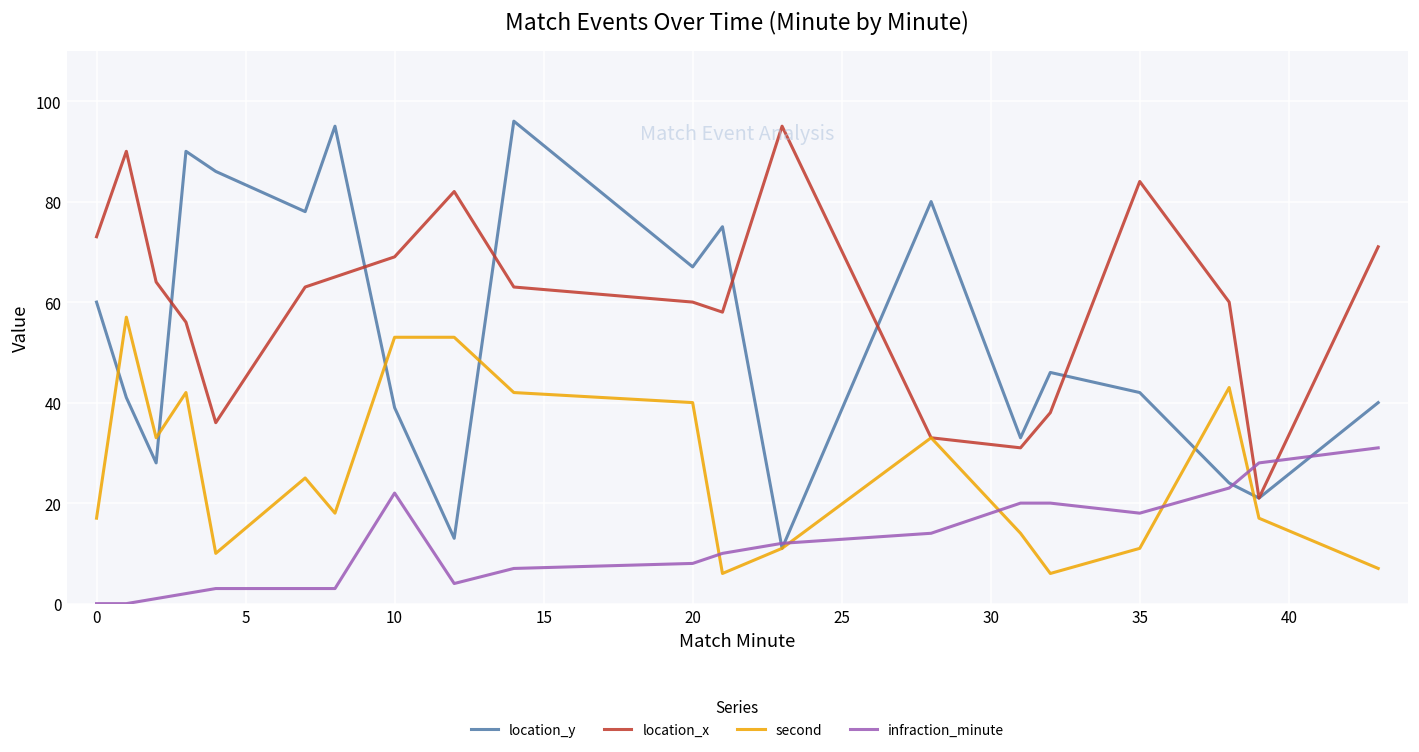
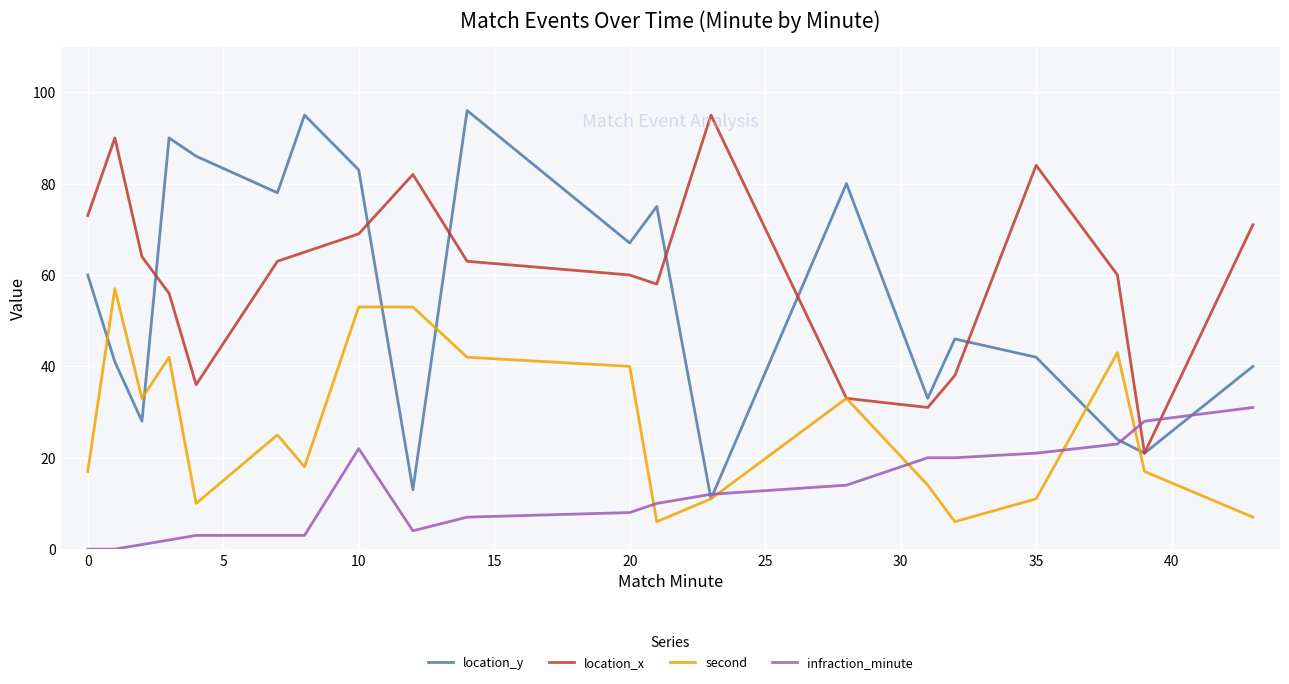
  {
    "location_y": {
      "0": 60,
-     "10": 39,
+     "10": 83,
      "20": 67,
      "35": 42
    },
    "location_x": {
      "0": 73,
      "10": 69,
      "20": 60,
      "35": 84
    },
    "second": {
      "0": 17,
      "10": 53,
      "20": 40,
      "35": 11
    },
    "infraction_minute": {
      "0": 0,
      "10": 22,
      "20": 8,
-     "35": 18
+     "35": 21
    }
  }
